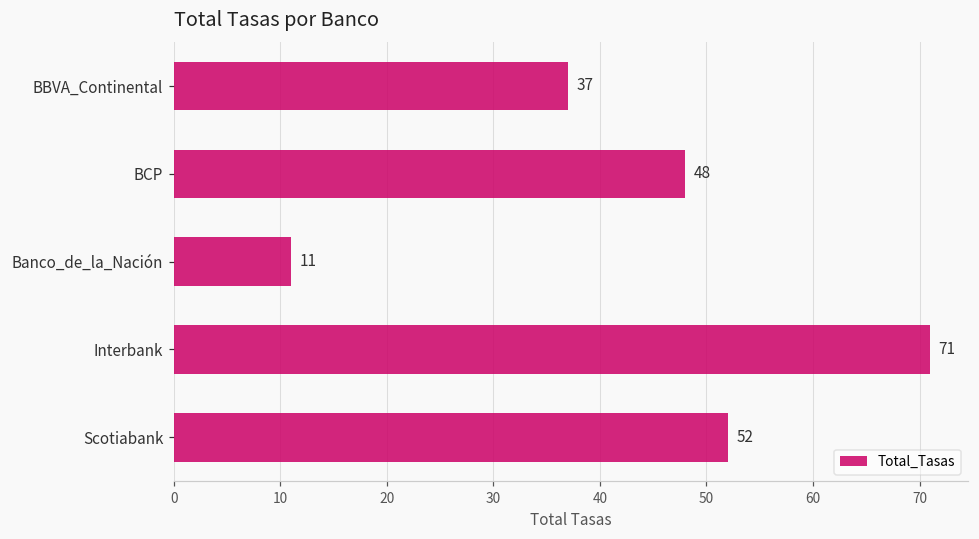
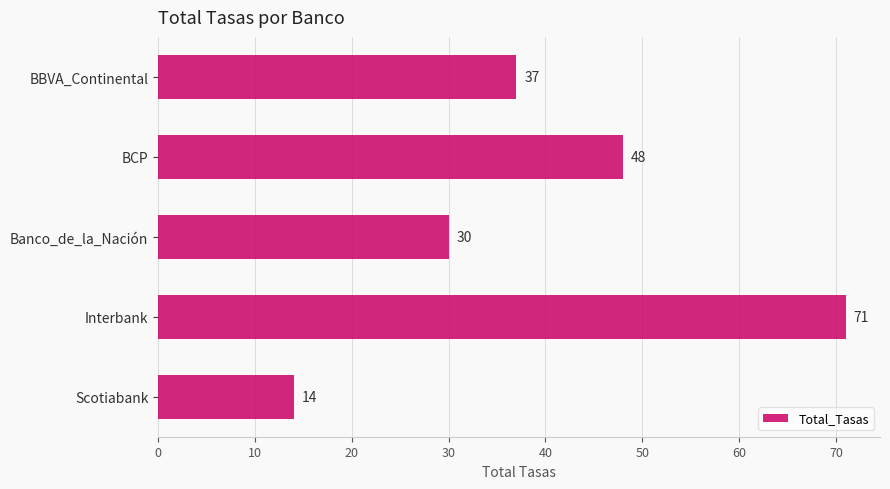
  {
    "BBVA_Continental": 37,
    "BCP": 48,
-   "Banco_de_la_Nación": 11,
+   "Banco_de_la_Nación": 30,
    "Interbank": 71,
-   "Scotiabank": 52
+   "Scotiabank": 14
  }
